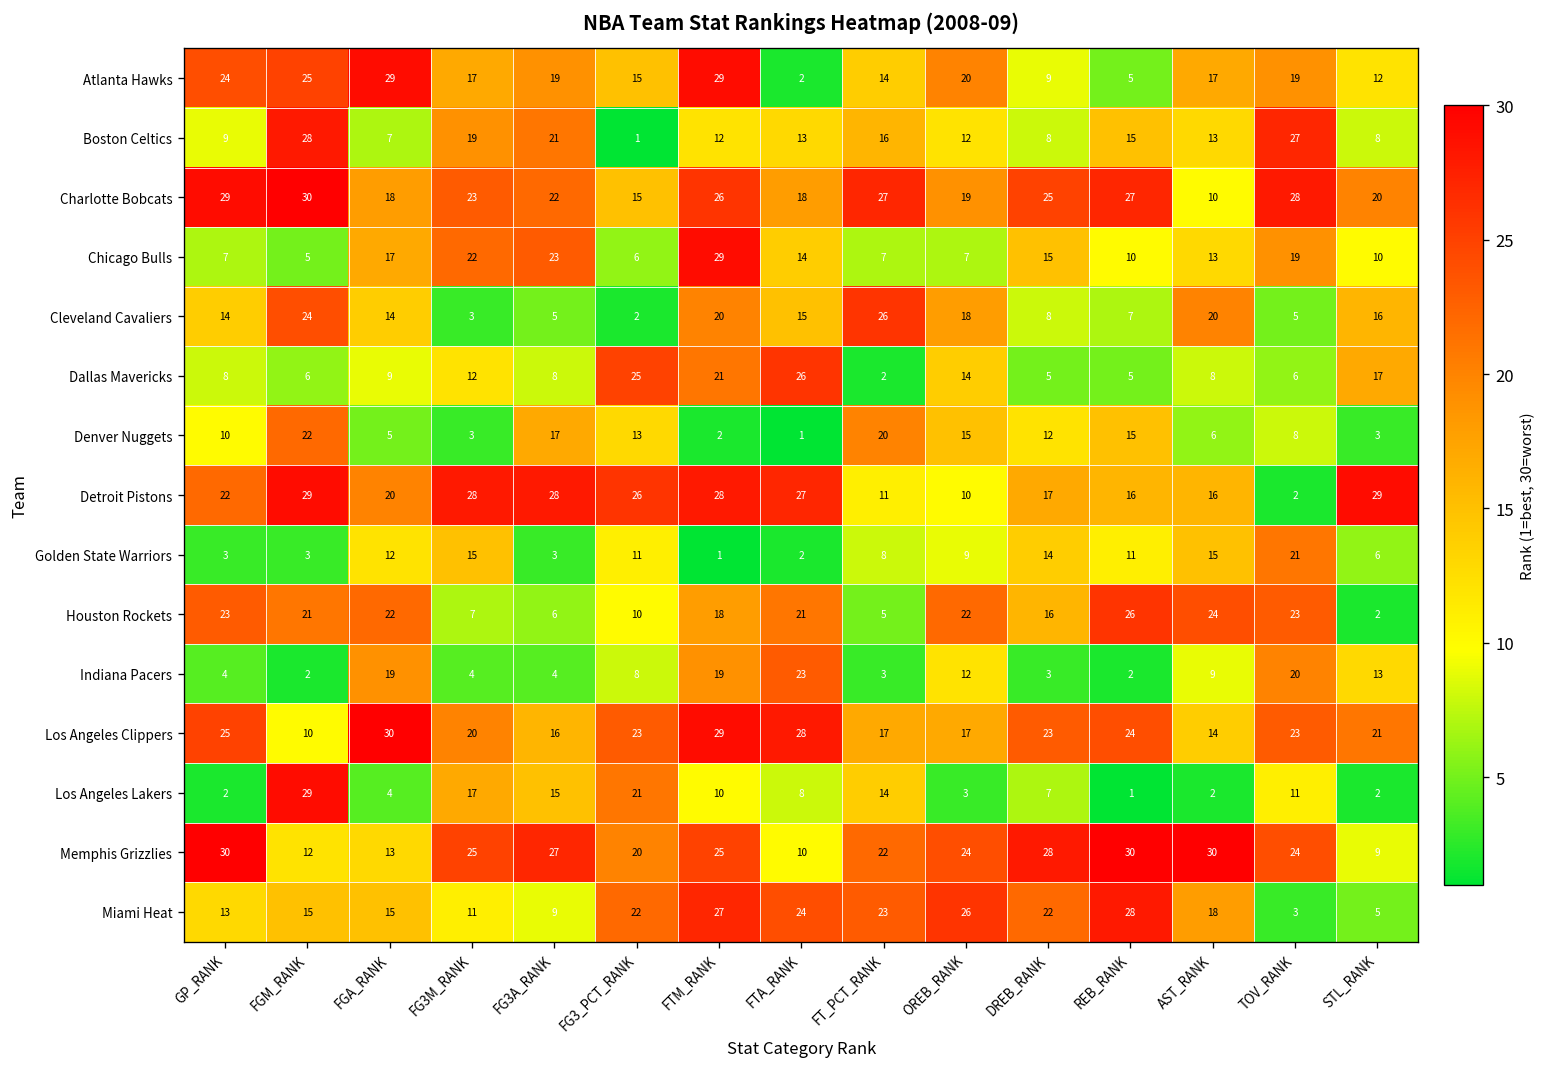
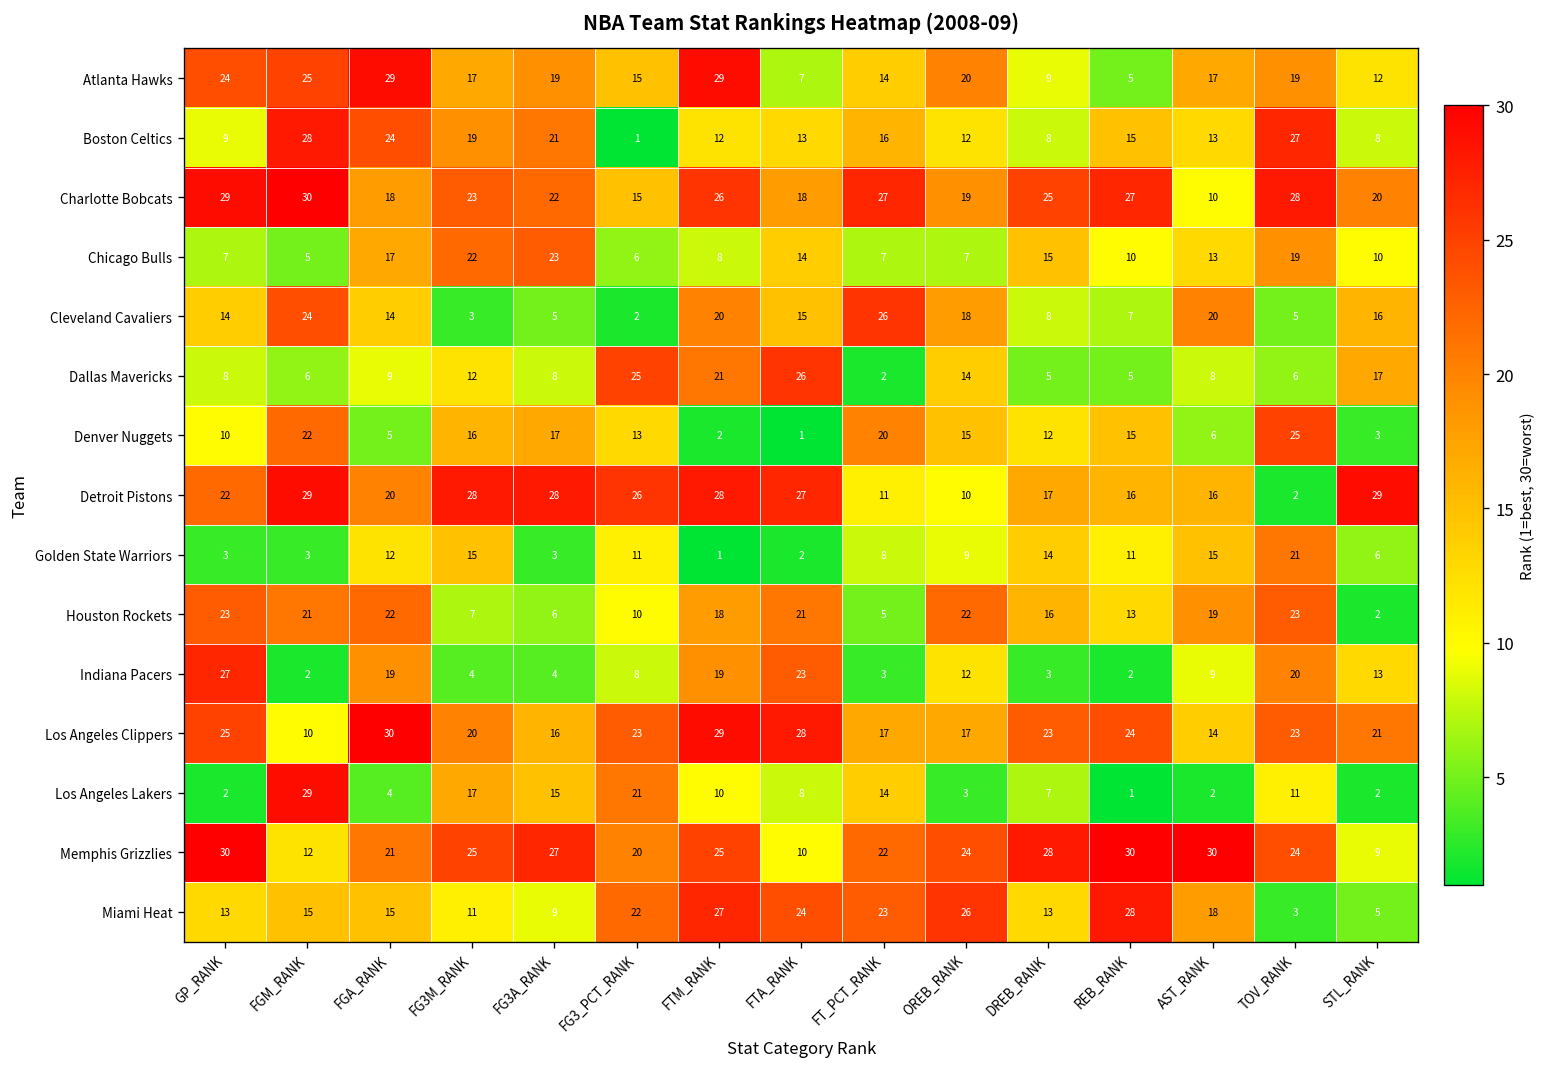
  {
    "Atlanta Hawks": {
      "GP_RANK": 24,
      "FGM_RANK": 25,
      "FGA_RANK": 29,
      "FG3M_RANK": 17,
      "FG3A_RANK": 19,
      "FG3_PCT_RANK": 15,
      "FTM_RANK": 29,
-     "FTA_RANK": 2,
+     "FTA_RANK": 7,
      "FT_PCT_RANK": 14,
      "OREB_RANK": 20,
      "DREB_RANK": 9,
      "REB_RANK": 5,
      "AST_RANK": 17,
      "TOV_RANK": 19,
      "STL_RANK": 12
    },
    "Boston Celtics": {
      "GP_RANK": 9,
      "FGM_RANK": 28,
-     "FGA_RANK": 7,
+     "FGA_RANK": 24,
      "FG3M_RANK": 19,
      "FG3A_RANK": 21,
      "FG3_PCT_RANK": 1,
      "FTM_RANK": 12,
      "FTA_RANK": 13,
      "FT_PCT_RANK": 16,
      "OREB_RANK": 12,
      "DREB_RANK": 8,
      "REB_RANK": 15,
      "AST_RANK": 13,
      "TOV_RANK": 27,
      "STL_RANK": 8
    },
    "Chicago Bulls": {
      "GP_RANK": 7,
      "FGM_RANK": 5,
      "FGA_RANK": 17,
      "FG3M_RANK": 22,
      "FG3A_RANK": 23,
      "FG3_PCT_RANK": 6,
-     "FTM_RANK": 29,
+     "FTM_RANK": 8,
      "FTA_RANK": 14,
      "FT_PCT_RANK": 7,
      "OREB_RANK": 7,
      "DREB_RANK": 15,
      "REB_RANK": 10,
      "AST_RANK": 13,
      "TOV_RANK": 19,
      "STL_RANK": 10
    },
    "Denver Nuggets": {
      "GP_RANK": 10,
      "FGM_RANK": 22,
      "FGA_RANK": 5,
-     "FG3M_RANK": 3,
+     "FG3M_RANK": 16,
      "FG3A_RANK": 17,
      "FG3_PCT_RANK": 13,
      "FTM_RANK": 2,
      "FTA_RANK": 1,
      "FT_PCT_RANK": 20,
      "OREB_RANK": 15,
      "DREB_RANK": 12,
      "REB_RANK": 15,
      "AST_RANK": 6,
-     "TOV_RANK": 8,
+     "TOV_RANK": 25,
      "STL_RANK": 3
    },
    "Houston Rockets": {
      "GP_RANK": 23,
      "FGM_RANK": 21,
      "FGA_RANK": 22,
      "FG3M_RANK": 7,
      "FG3A_RANK": 6,
      "FG3_PCT_RANK": 10,
      "FTM_RANK": 18,
      "FTA_RANK": 21,
      "FT_PCT_RANK": 5,
      "OREB_RANK": 22,
      "DREB_RANK": 16,
-     "REB_RANK": 26,
-     "AST_RANK": 24,
+     "REB_RANK": 13,
+     "AST_RANK": 19,
      "TOV_RANK": 23,
      "STL_RANK": 2
    },
    "Indiana Pacers": {
-     "GP_RANK": 4,
+     "GP_RANK": 27,
      "FGM_RANK": 2,
      "FGA_RANK": 19,
      "FG3M_RANK": 4,
      "FG3A_RANK": 4,
      "FG3_PCT_RANK": 8,
      "FTM_RANK": 19,
      "FTA_RANK": 23,
      "FT_PCT_RANK": 3,
      "OREB_RANK": 12,
      "DREB_RANK": 3,
      "REB_RANK": 2,
      "AST_RANK": 9,
      "TOV_RANK": 20,
      "STL_RANK": 13
    },
    "Memphis Grizzlies": {
      "GP_RANK": 30,
      "FGM_RANK": 12,
-     "FGA_RANK": 13,
+     "FGA_RANK": 21,
      "FG3M_RANK": 25,
      "FG3A_RANK": 27,
      "FG3_PCT_RANK": 20,
      "FTM_RANK": 25,
      "FTA_RANK": 10,
      "FT_PCT_RANK": 22,
      "OREB_RANK": 24,
      "DREB_RANK": 28,
      "REB_RANK": 30,
      "AST_RANK": 30,
      "TOV_RANK": 24,
      "STL_RANK": 9
    },
    "Miami Heat": {
      "GP_RANK": 13,
      "FGM_RANK": 15,
      "FGA_RANK": 15,
      "FG3M_RANK": 11,
      "FG3A_RANK": 9,
      "FG3_PCT_RANK": 22,
      "FTM_RANK": 27,
      "FTA_RANK": 24,
      "FT_PCT_RANK": 23,
      "OREB_RANK": 26,
-     "DREB_RANK": 22,
+     "DREB_RANK": 13,
      "REB_RANK": 28,
      "AST_RANK": 18,
      "TOV_RANK": 3,
      "STL_RANK": 5
    }
  }
